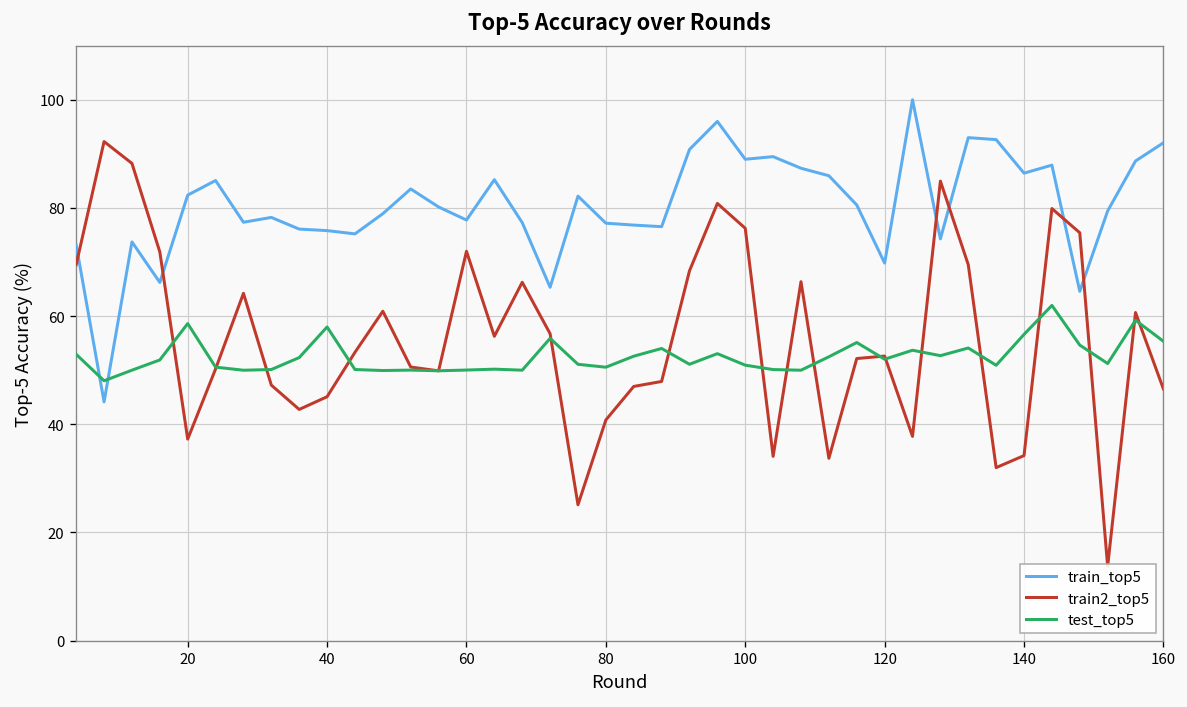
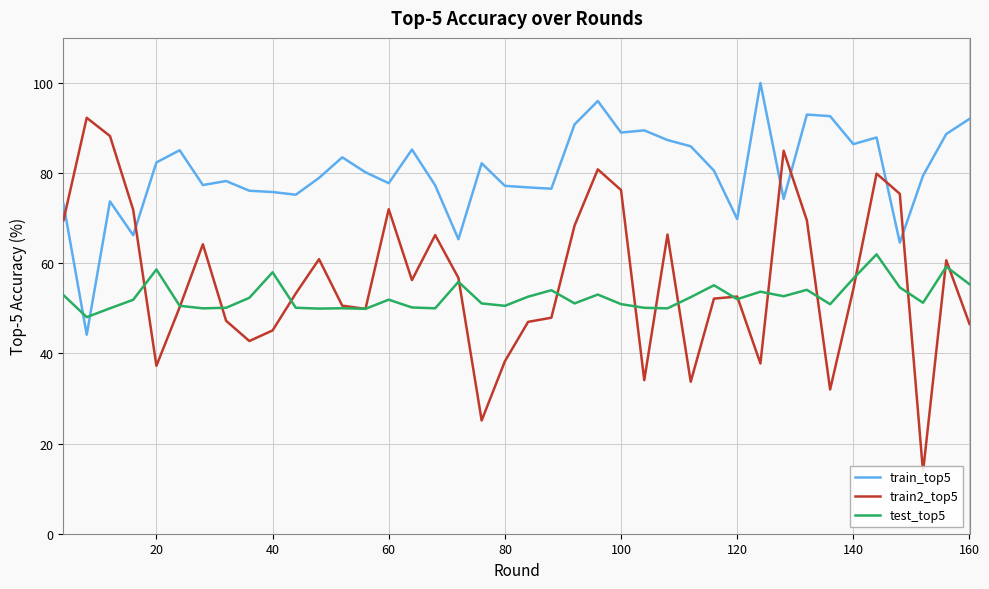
  {
    "train_top5": {
      "20": 82,
      "40": 76,
      "60": 78,
      "80": 77,
      "100": 89,
      "120": 70,
      "140": 86,
      "160": 92
    },
    "train2_top5": {
      "20": 37,
      "40": 45,
      "60": 72,
-     "80": 41,
+     "80": 38,
      "100": 76,
      "120": 53,
-     "140": 34,
+     "140": 54,
      "160": 47
    },
    "test_top5": {
      "20": 59,
      "40": 58,
-     "60": 50,
+     "60": 52,
      "80": 51,
      "100": 51,
      "120": 52,
      "140": 57,
      "160": 55
    }
  }
